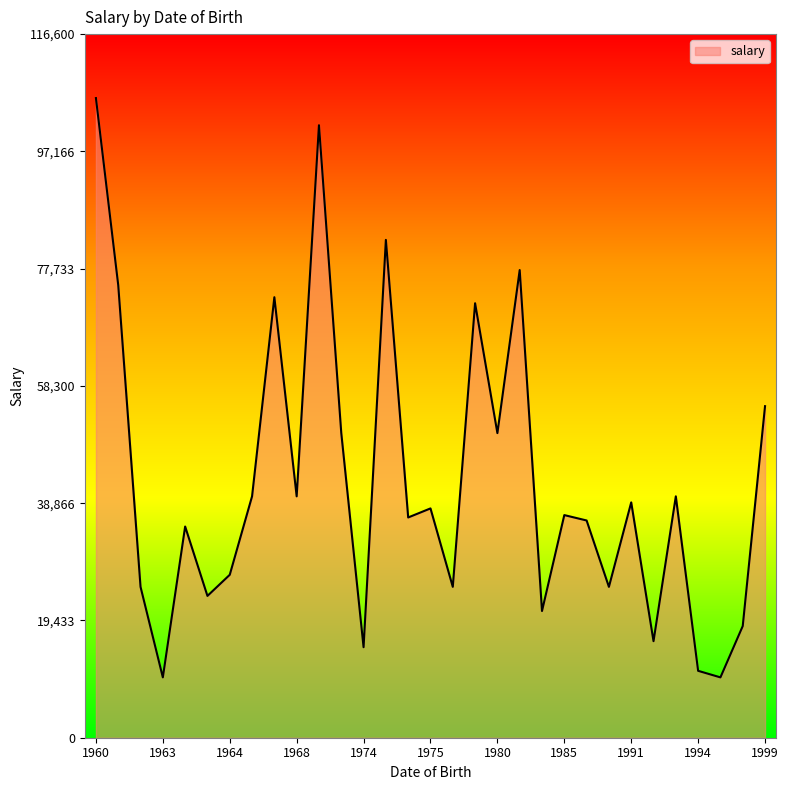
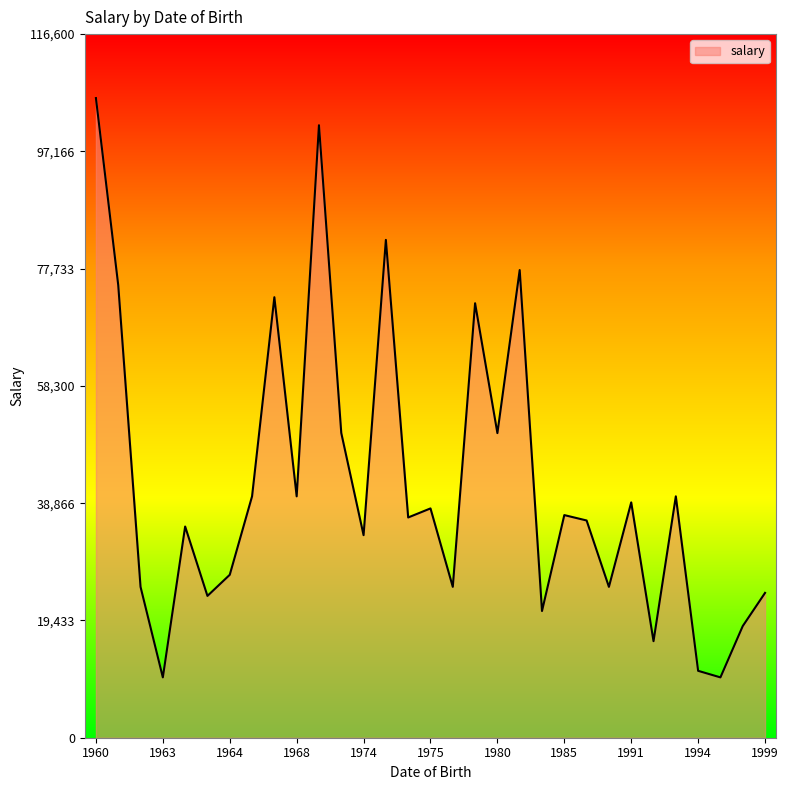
  {
    "1960": "106,000",
    "1963": "10,000",
    "1964": "27,000",
    "1968": "40,000",
-   "1974": "15,000",
+   "1974": "34,000",
    "1975": "38,000",
    "1980": "50,000",
    "1985": "37,000",
    "1991": "39,000",
    "1994": "11,000",
-   "1999": "55,000"
+   "1999": "24,000"
  }
